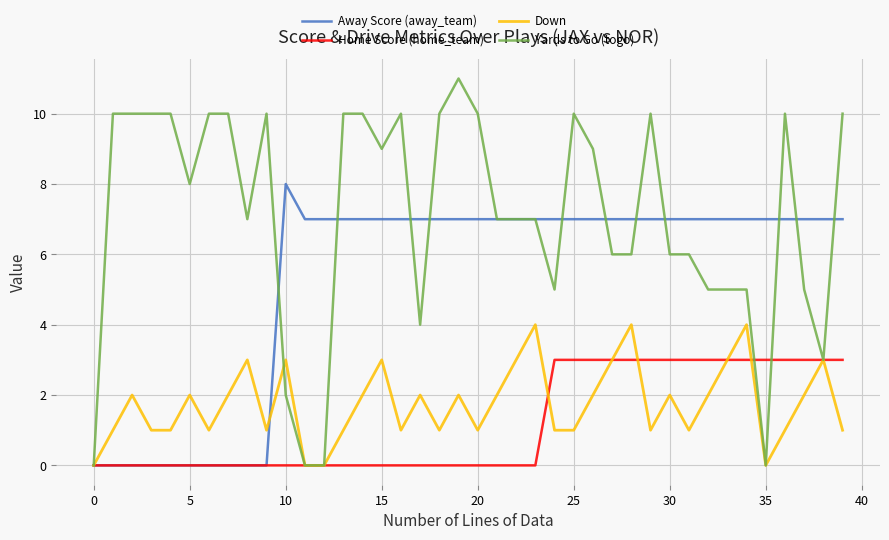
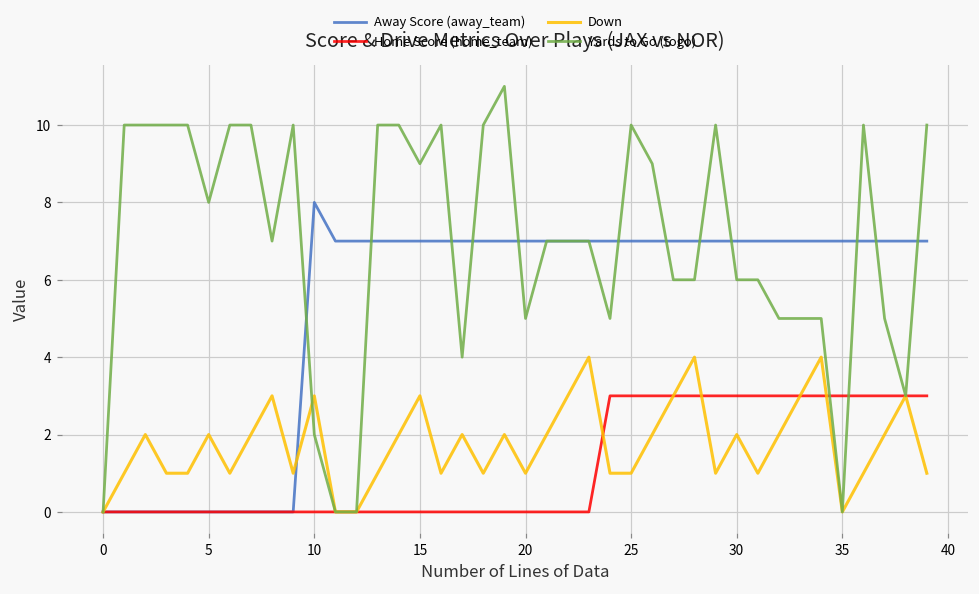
  {
    "Away Score (away_team)": {
      "10": 8,
      "15": 7,
      "20": 7,
      "25": 7,
      "30": 7,
      "35": 7
    },
    "Home Score (home_team)": {
      "10": 0,
      "15": 0,
      "20": 0,
      "25": 3,
      "30": 3,
      "35": 3
    },
    "Down": {
      "5": 2,
      "10": 3,
      "15": 3,
      "20": 1,
      "25": 1,
      "30": 2
    },
    "Yards to Go (togo)": {
      "5": 8,
      "10": 2,
      "15": 9,
-     "20": 10,
+     "20": 5,
      "25": 10,
      "30": 6
    }
  }
